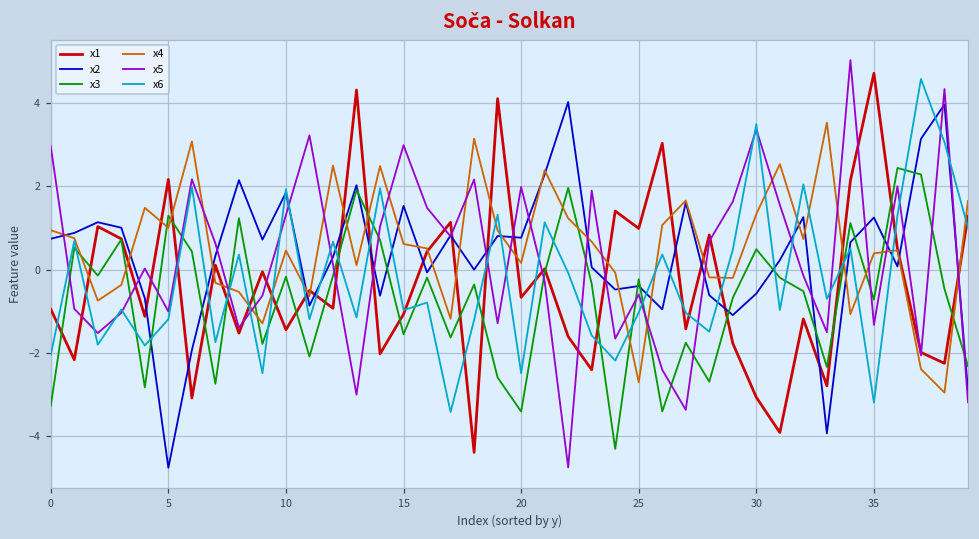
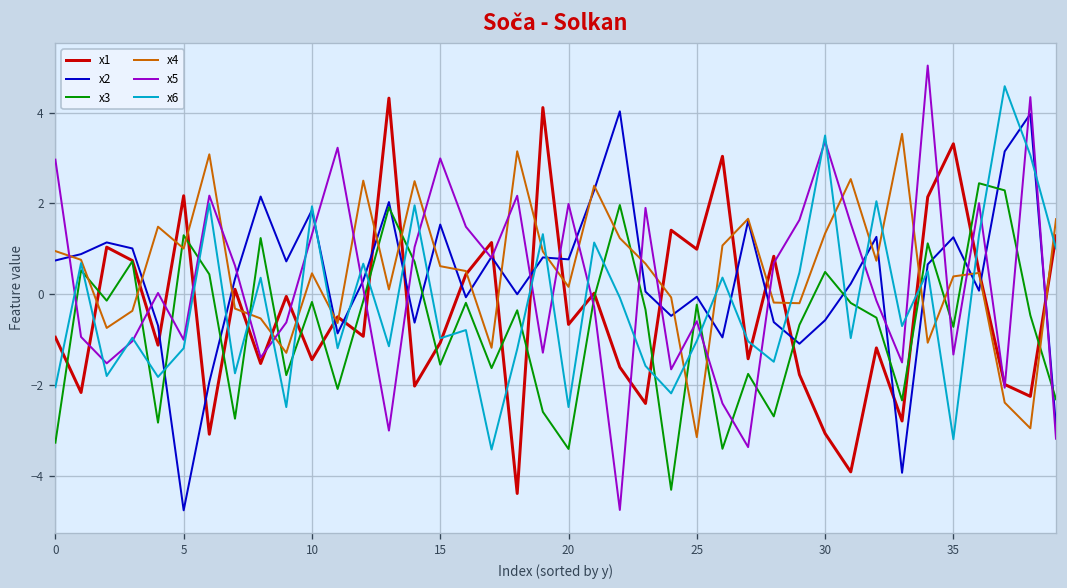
  {
    "x1": {
      "0": -0.9,
      "5": 2.2,
      "10": -1.4,
      "15": -1.1,
      "20": -0.7,
      "25": 1.0,
      "30": -3.1,
-     "35": 4.7
+     "35": 3.3
    },
    "x2": {
      "0": 0.7,
      "5": -4.8,
      "10": 1.9,
      "15": 1.5,
      "20": 0.8,
-     "25": -0.4,
+     "25": -0.1,
      "30": -0.6,
      "35": 1.3
    },
    "x3": {
      "0": -3.3,
      "5": 1.3,
      "10": -0.2,
      "15": -1.6,
      "20": -3.4,
      "25": -0.2,
      "30": 0.5,
      "35": -0.7
    },
    "x4": {
      "0": 0.9,
      "5": 1.0,
      "10": 0.5,
      "15": 0.6,
      "20": 0.2,
-     "25": -2.7,
+     "25": -3.1,
      "30": 1.3,
      "35": 0.4
    },
    "x5": {
      "0": 3.0,
      "5": -1.0,
      "10": 1.3,
      "15": 3.0,
      "20": 2.0,
      "25": -0.6,
      "30": 3.4,
      "35": -1.3
    },
    "x6": {
      "0": -2.0,
      "5": -1.2,
      "10": 1.9,
      "15": -1.0,
      "20": -2.5,
      "25": -1.0,
      "30": 3.5,
      "35": -3.2
    }
  }
